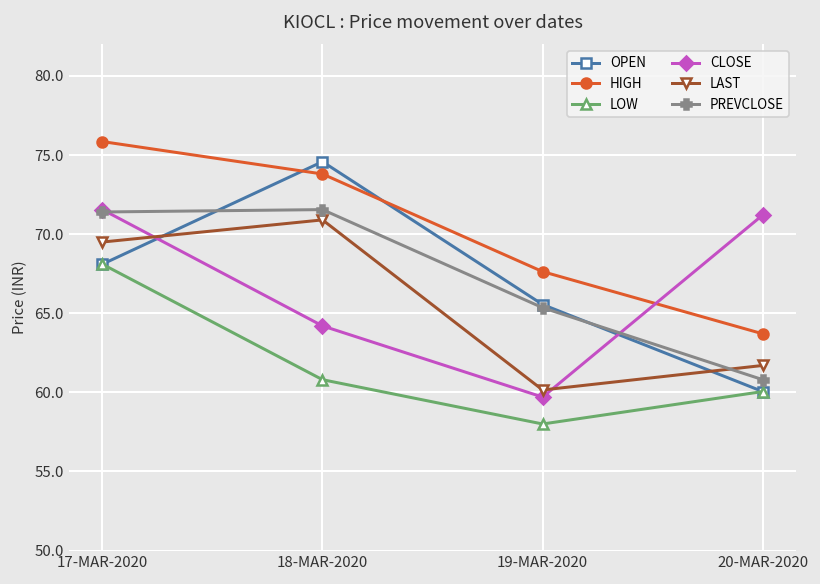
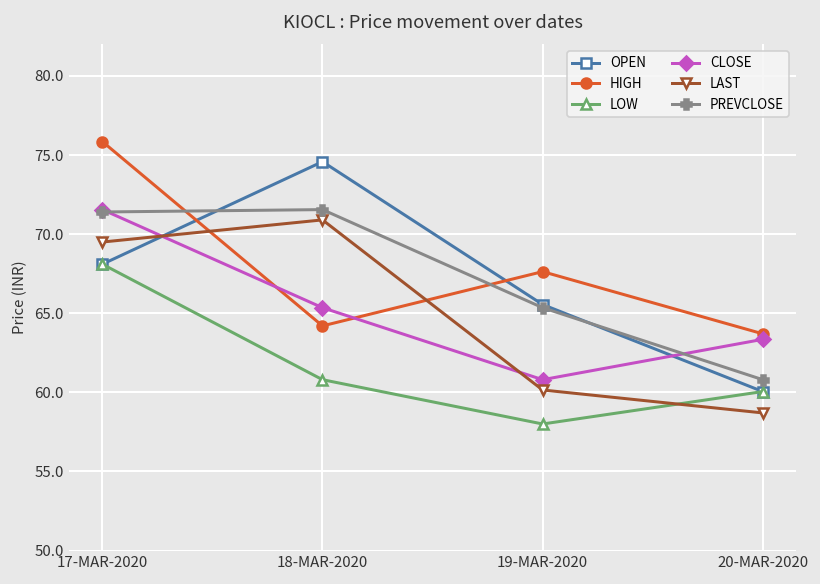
  {
    "OPEN": {
      "18-MAR-2020": 74.6,
      "19-MAR-2020": 65.6
    },
    "HIGH": {
      "17-MAR-2020": 75.9,
-     "18-MAR-2020": 73.8,
+     "18-MAR-2020": 64.2,
      "19-MAR-2020": 67.6,
      "20-MAR-2020": 63.7
    },
    "CLOSE": {
-     "18-MAR-2020": 64.2,
-     "19-MAR-2020": 59.7,
-     "20-MAR-2020": 71.2
+     "18-MAR-2020": 65.4,
+     "19-MAR-2020": 60.8,
+     "20-MAR-2020": 63.4
    },
    "LAST": {
      "17-MAR-2020": 69.5,
      "18-MAR-2020": 70.9,
      "19-MAR-2020": 60.2,
-     "20-MAR-2020": 61.7
+     "20-MAR-2020": 58.7
    }
  }
